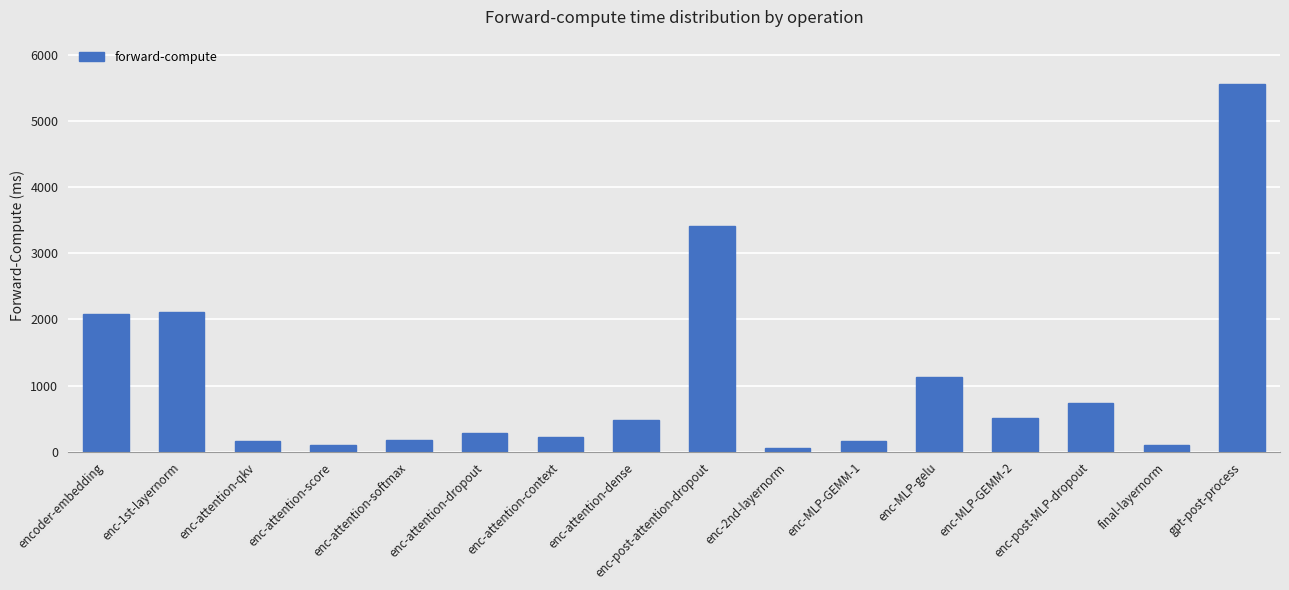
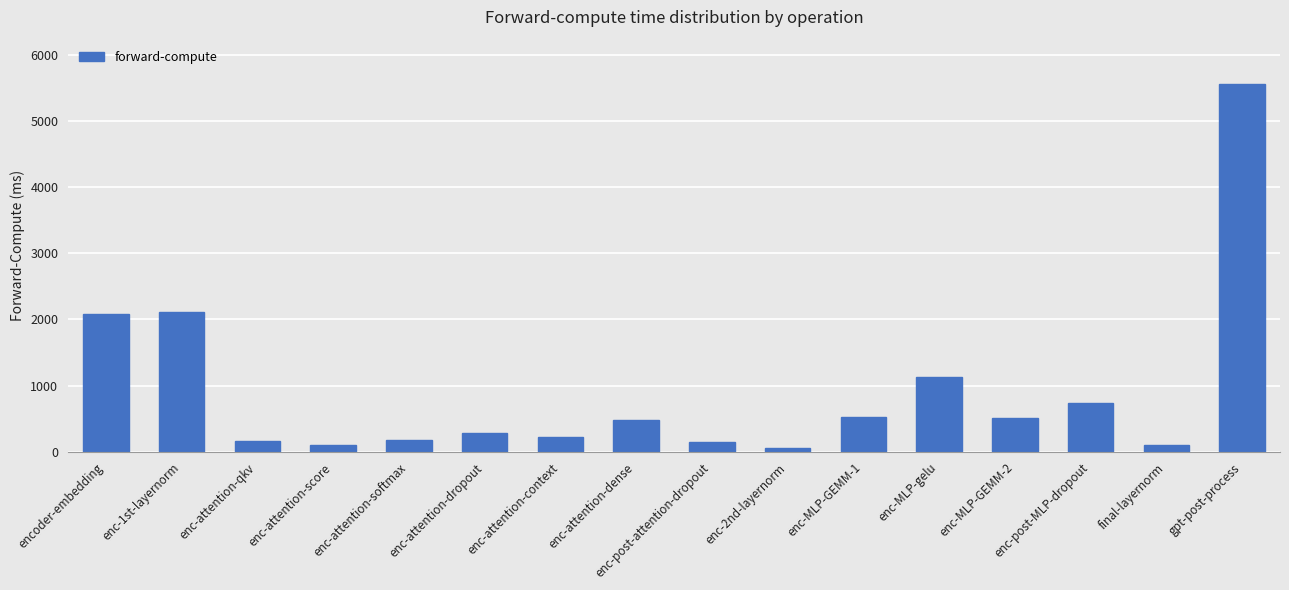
  {
    "encoder-embedding": 2100,
    "enc-1st-layernorm": 2100,
    "enc-attention-qkv": 200,
    "enc-attention-score": 100,
    "enc-attention-softmax": 200,
    "enc-attention-dropout": 300,
    "enc-attention-context": 200,
    "enc-attention-dense": 500,
-   "enc-post-attention-dropout": 3400,
+   "enc-post-attention-dropout": 100,
    "enc-2nd-layernorm": 100,
-   "enc-MLP-GEMM-1": 200,
+   "enc-MLP-GEMM-1": 500,
    "enc-MLP-gelu": 1100,
    "enc-MLP-GEMM-2": 500,
    "enc-post-MLP-dropout": 700,
    "final-layernorm": 100,
    "gpt-post-process": 5600
  }
